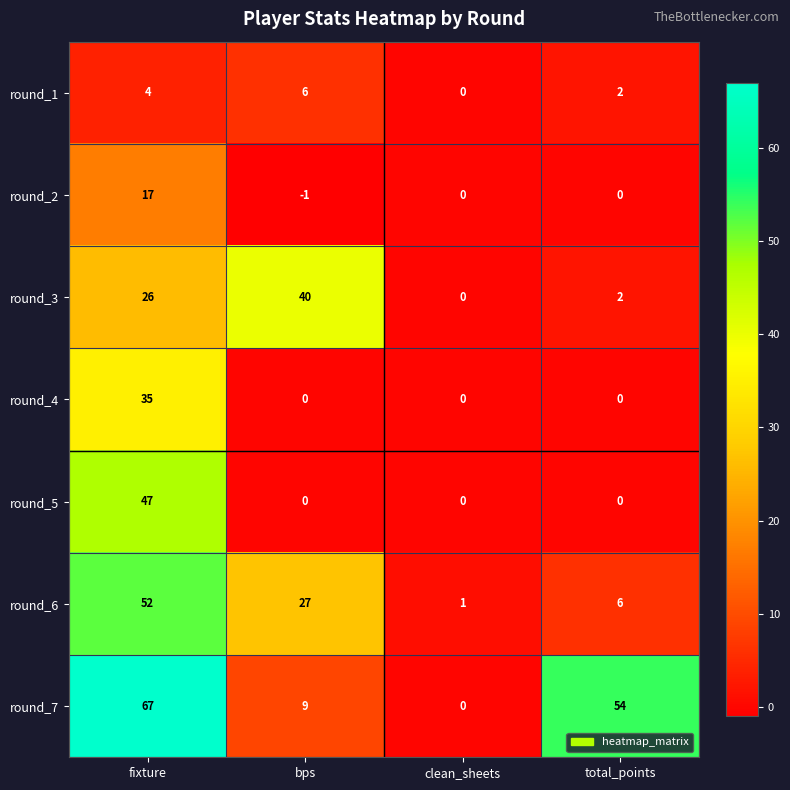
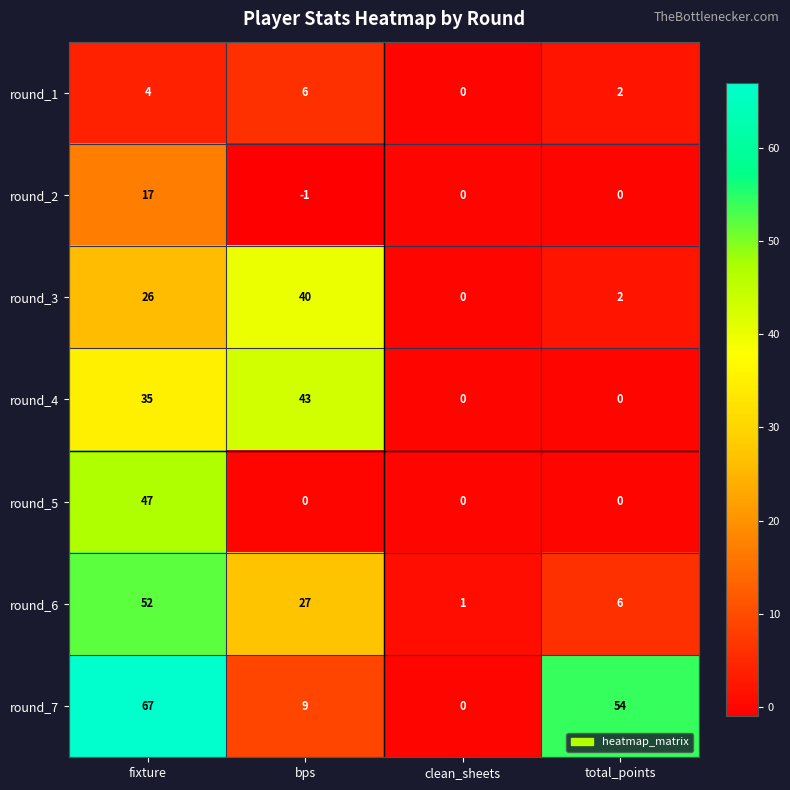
  {
    "round_1": {
      "fixture": 4,
      "bps": 6,
      "clean_sheets": 0,
      "total_points": 2
    },
    "round_2": {
      "fixture": 17,
      "bps": -1,
      "clean_sheets": 0,
      "total_points": 0
    },
    "round_3": {
      "fixture": 26,
      "bps": 40,
      "clean_sheets": 0,
      "total_points": 2
    },
    "round_4": {
      "fixture": 35,
-     "bps": 0,
+     "bps": 43,
      "clean_sheets": 0,
      "total_points": 0
    },
    "round_5": {
      "fixture": 47,
      "bps": 0,
      "clean_sheets": 0,
      "total_points": 0
    },
    "round_6": {
      "fixture": 52,
      "bps": 27,
      "clean_sheets": 1,
      "total_points": 6
    },
    "round_7": {
      "fixture": 67,
      "bps": 9,
      "clean_sheets": 0,
      "total_points": 54
    }
  }
